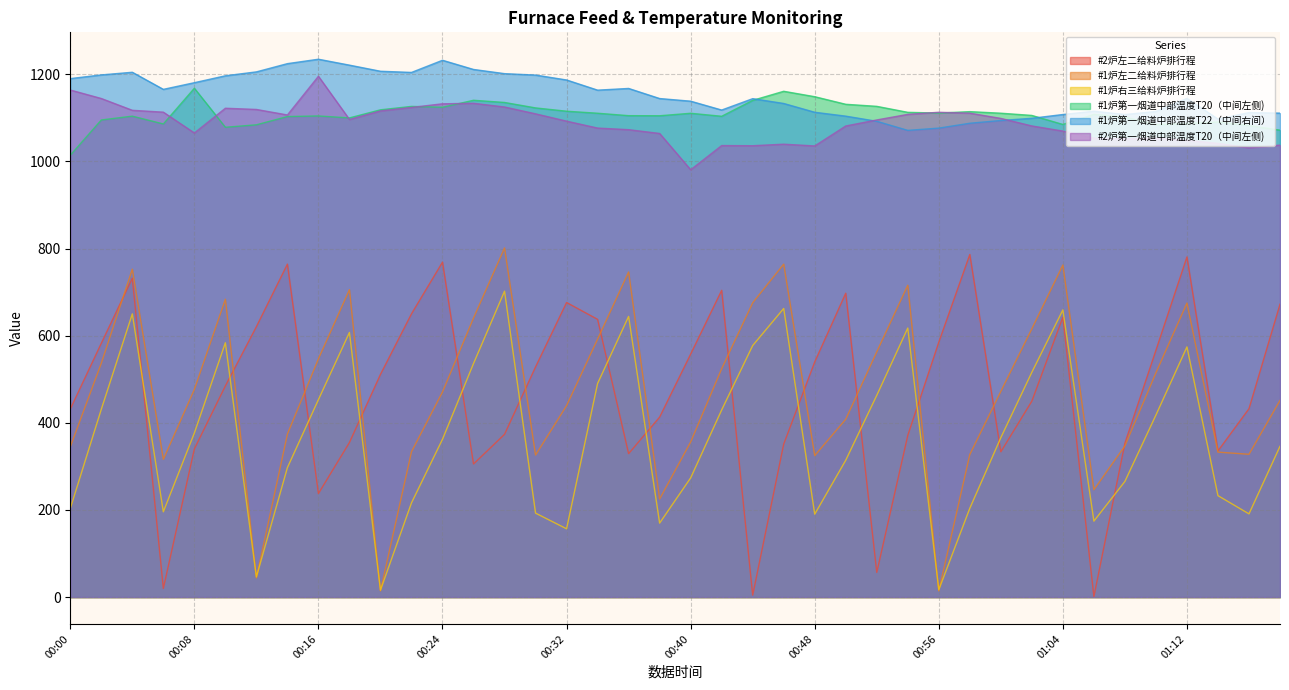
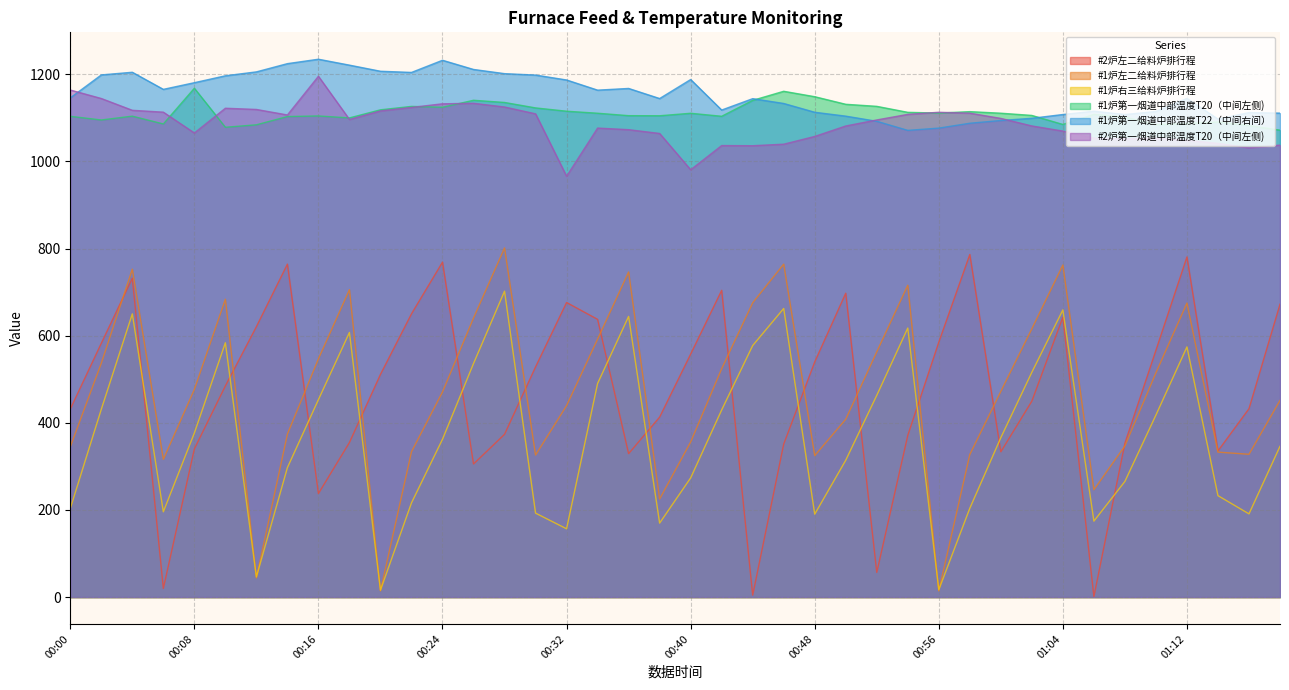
  {
    "#1炉右三给料炉排行程": {
      "00:00": 200,
      "00:08": 380,
      "00:16": 450,
      "00:24": 360,
      "00:32": 160,
      "00:40": 270,
      "00:48": 190,
      "01:04": 660,
      "01:12": 570
    },
    "#1炉第一烟道中部温度T20（中间左侧)": {
-     "00:00": 1010,
+     "00:00": 1100,
      "00:08": 1170,
      "00:16": 1100,
      "00:24": 1120,
      "00:32": 1120,
      "00:40": 1110,
      "00:48": 1150,
      "01:04": 1080
    },
    "#1炉第一烟道中部温度T22（中间右间）": {
-     "00:00": 1190,
+     "00:00": 1150,
      "00:08": 1180,
      "00:16": 1230,
      "00:24": 1230,
      "00:32": 1190,
-     "00:40": 1140,
+     "00:40": 1190,
      "00:48": 1110,
      "00:56": 1080,
      "01:04": 1110
    },
    "#2炉第一烟道中部温度T20（中间左侧)": {
      "00:00": 1160,
      "00:08": 1070,
      "00:16": 1200,
      "00:24": 1130,
-     "00:32": 1090,
+     "00:32": 970,
      "00:40": 980,
-     "00:48": 1040,
+     "00:48": 1060,
      "01:04": 1070
    }
  }
